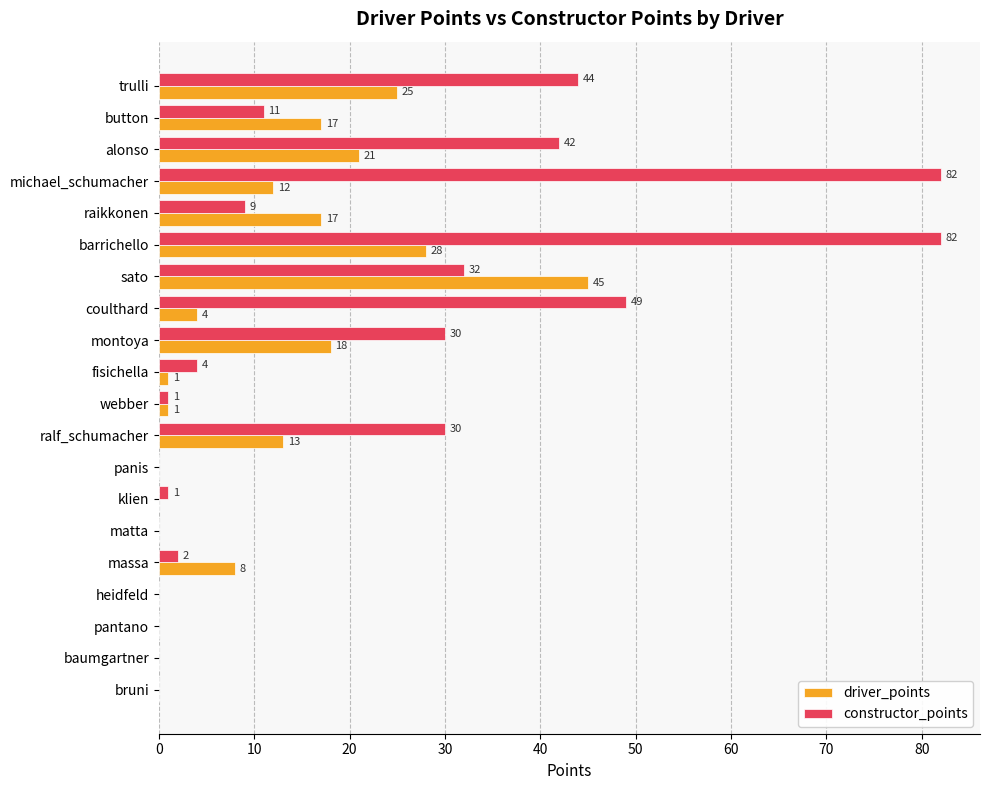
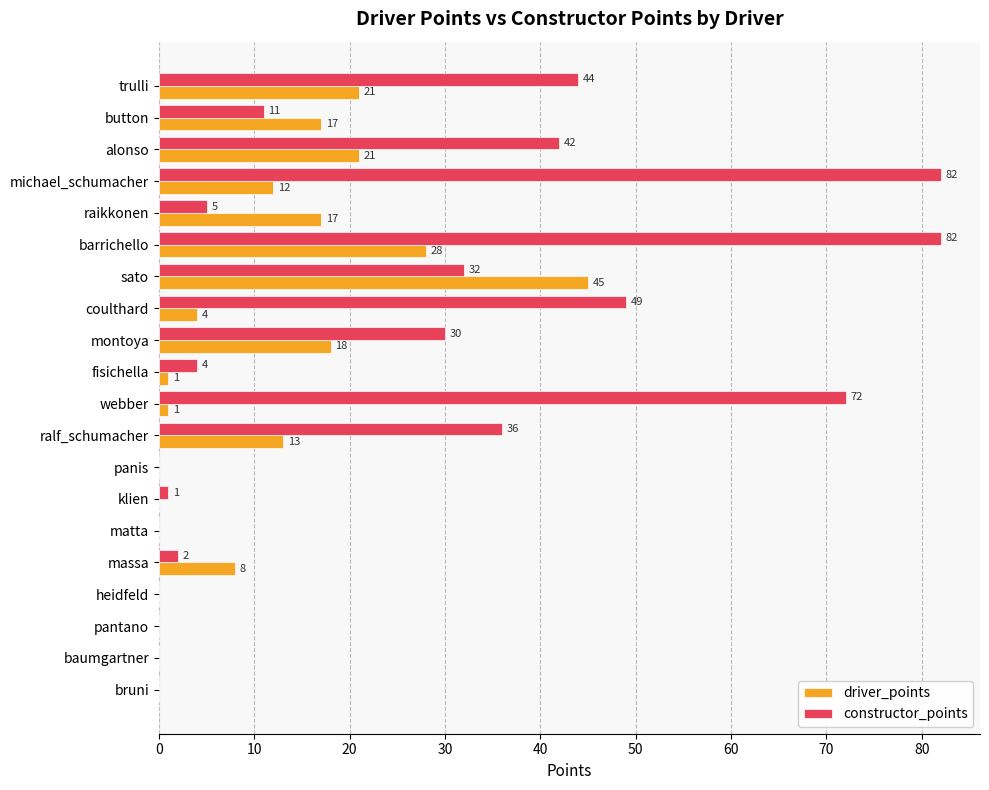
  {
    "driver_points": {
-     "trulli": 25,
+     "trulli": 21,
      "button": 17,
      "alonso": 21,
      "michael_schumacher": 12,
      "raikkonen": 17,
      "barrichello": 28,
      "sato": 45,
      "coulthard": 4,
      "montoya": 18,
      "fisichella": 1,
      "webber": 1,
      "ralf_schumacher": 13,
      "massa": 8
    },
    "constructor_points": {
      "trulli": 44,
      "button": 11,
      "alonso": 42,
      "michael_schumacher": 82,
-     "raikkonen": 9,
+     "raikkonen": 5,
      "barrichello": 82,
      "sato": 32,
      "coulthard": 49,
      "montoya": 30,
      "fisichella": 4,
-     "webber": 1,
-     "ralf_schumacher": 30,
+     "webber": 72,
+     "ralf_schumacher": 36,
      "klien": 1,
      "massa": 2
    }
  }
